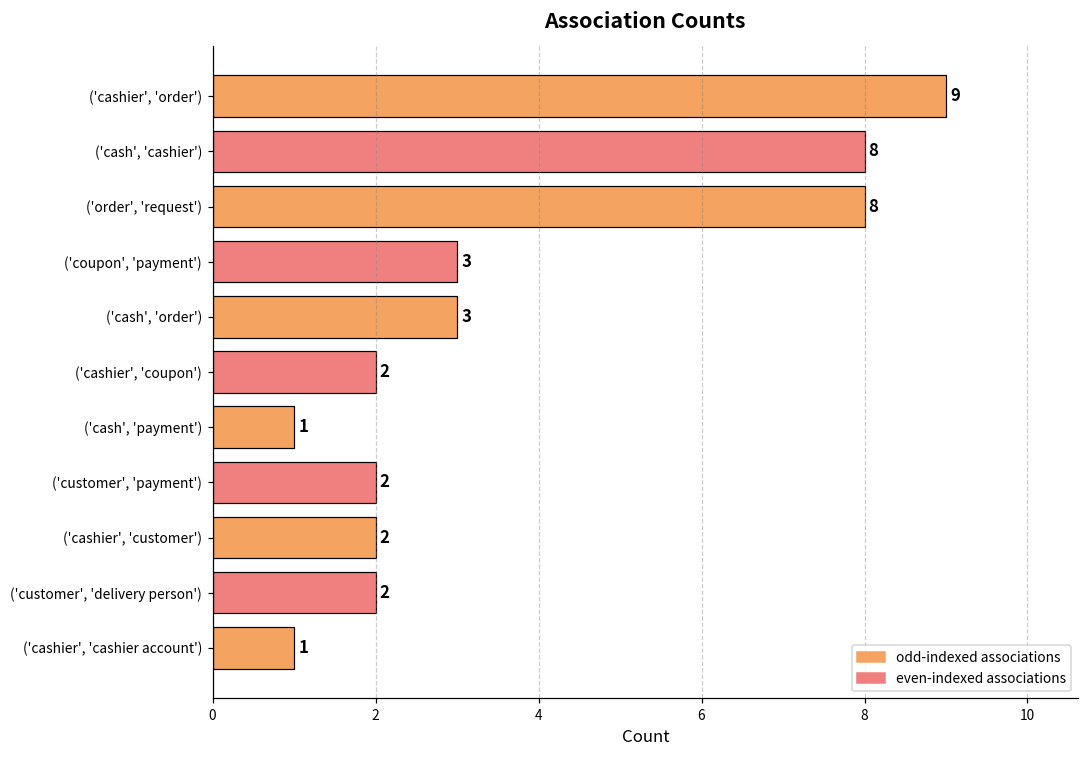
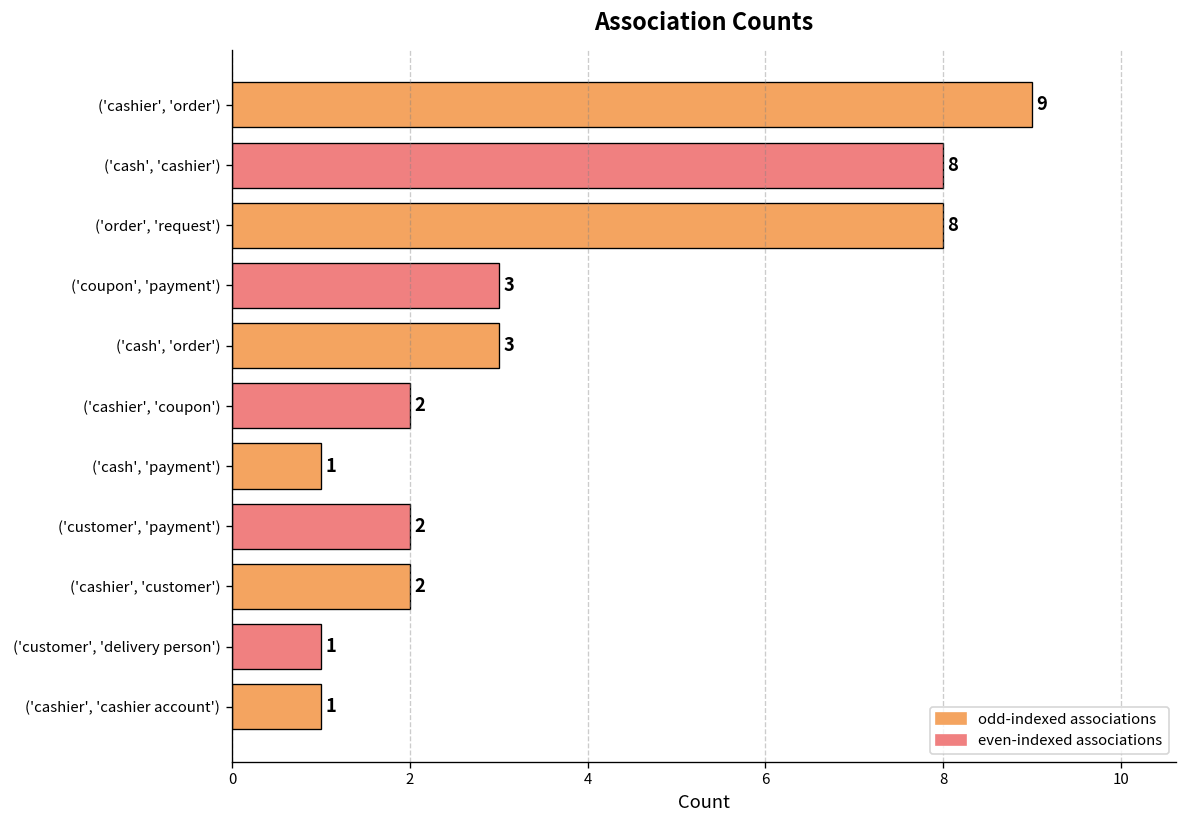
  {
    "('cashier', 'order')": 9,
    "('cash', 'cashier')": 8,
    "('order', 'request')": 8,
    "('coupon', 'payment')": 3,
    "('cash', 'order')": 3,
    "('cashier', 'coupon')": 2,
    "('cash', 'payment')": 1,
    "('customer', 'payment')": 2,
    "('cashier', 'customer')": 2,
-   "('customer', 'delivery person')": 2,
+   "('customer', 'delivery person')": 1,
    "('cashier', 'cashier account')": 1
  }
